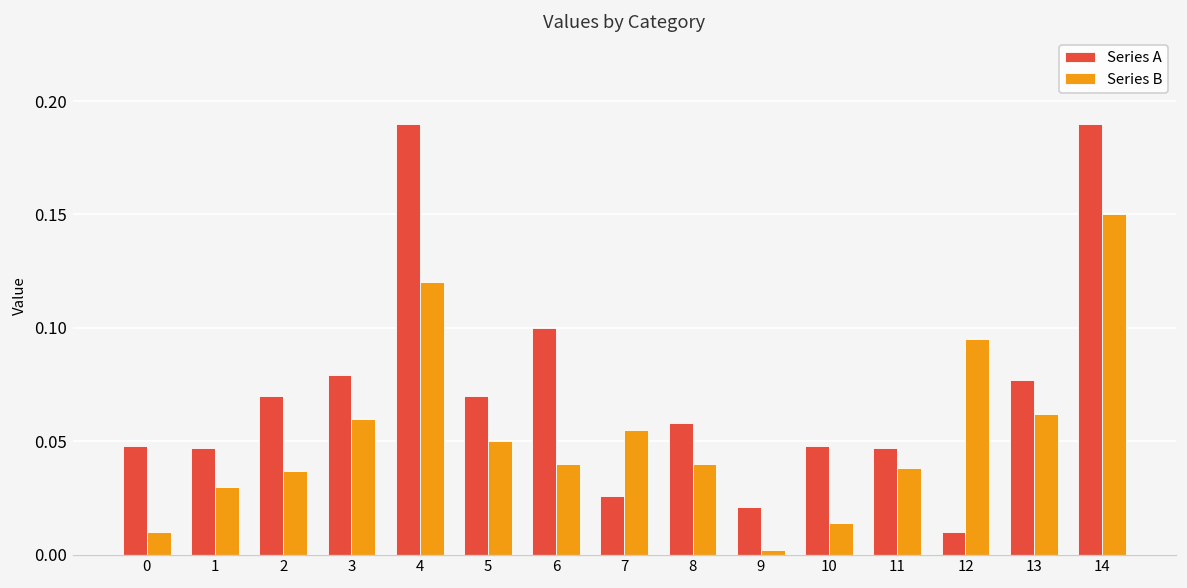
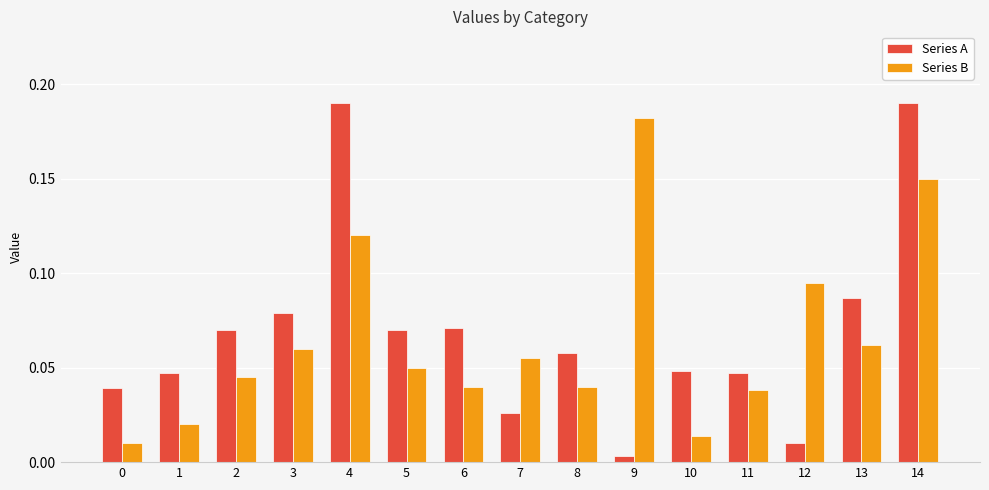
  {
    "Series A": {
-     "0": 0.048,
+     "0": 0.039,
      "1": 0.047,
      "2": 0.070,
      "3": 0.079,
      "4": 0.190,
      "5": 0.070,
-     "6": 0.100,
+     "6": 0.071,
      "7": 0.026,
      "8": 0.058,
-     "9": 0.021,
+     "9": 0.003,
      "10": 0.048,
      "11": 0.047,
      "12": 0.010,
-     "13": 0.077,
+     "13": 0.087,
      "14": 0.190
    },
    "Series B": {
      "0": 0.010,
-     "1": 0.03,
-     "2": 0.037,
+     "1": 0.02,
+     "2": 0.045,
      "3": 0.060,
      "4": 0.120,
      "5": 0.050,
      "6": 0.040,
      "7": 0.055,
      "8": 0.040,
-     "9": 0.002,
+     "9": 0.182,
      "10": 0.014,
      "11": 0.038,
      "12": 0.095,
      "13": 0.062,
      "14": 0.150
    }
  }
